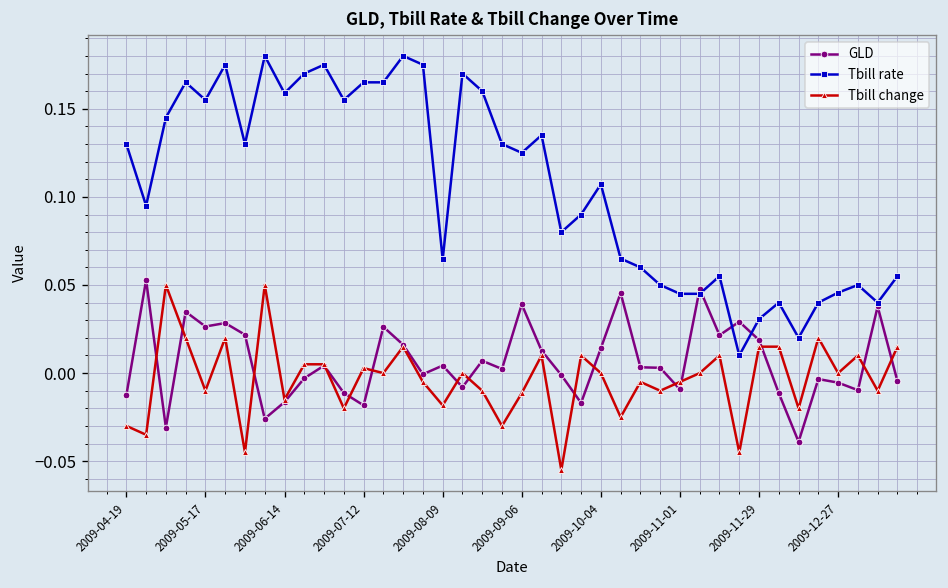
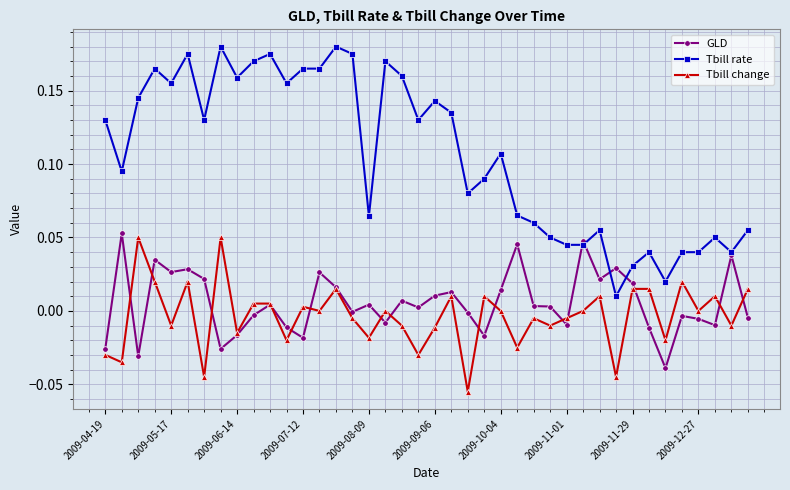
  {
    "GLD": {
-     "2009-04-19": -0.013,
+     "2009-04-19": -0.026,
      "2009-05-17": 0.026,
      "2009-07-12": -0.018,
      "2009-08-09": 0.004,
-     "2009-09-06": 0.039,
+     "2009-09-06": 0.010,
      "2009-10-04": 0.014,
      "2009-11-01": -0.009,
      "2009-11-29": 0.019,
      "2009-12-27": -0.005
    },
    "Tbill rate": {
      "2009-04-19": 0.130,
      "2009-05-17": 0.155,
      "2009-06-14": 0.159,
      "2009-07-12": 0.165,
      "2009-08-09": 0.065,
-     "2009-09-06": 0.125,
+     "2009-09-06": 0.143,
      "2009-10-04": 0.107,
      "2009-11-01": 0.045,
      "2009-11-29": 0.031,
-     "2009-12-27": 0.046
+     "2009-12-27": 0.040
    },
    "Tbill change": {
      "2009-04-19": -0.030,
      "2009-05-17": -0.010,
      "2009-07-12": 0.003,
      "2009-08-09": -0.018,
      "2009-09-06": -0.011,
      "2009-10-04": 0.000,
      "2009-11-01": -0.005,
      "2009-11-29": 0.015,
      "2009-12-27": 0.000
    }
  }
